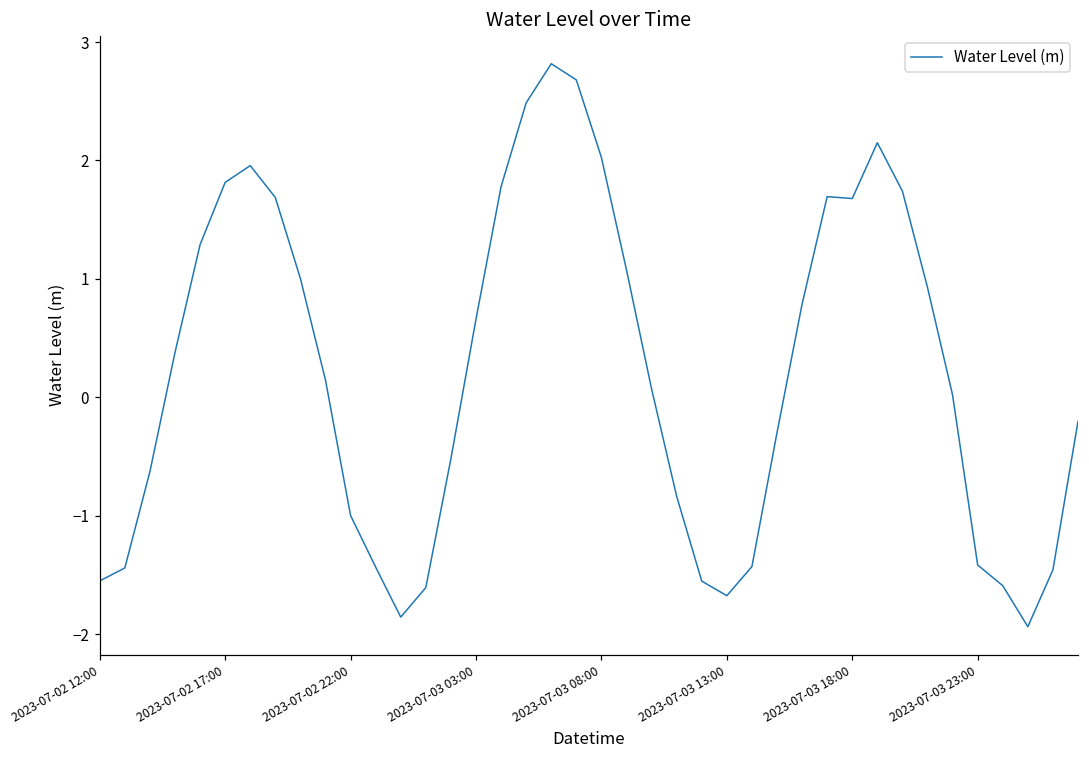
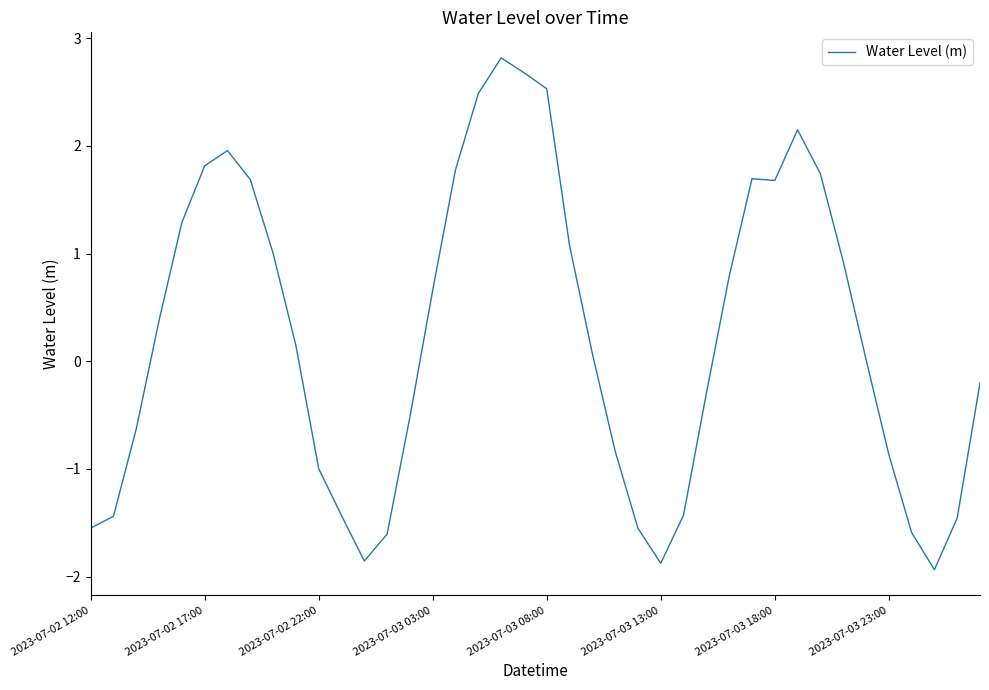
  {
    "2023-07-02 12:00": -1.55,
    "2023-07-02 17:00": 1.81,
    "2023-07-02 22:00": -1.00,
    "2023-07-03 03:00": 0.66,
-   "2023-07-03 08:00": 2.03,
-   "2023-07-03 13:00": -1.67,
+   "2023-07-03 08:00": 2.53,
+   "2023-07-03 13:00": -1.88,
    "2023-07-03 18:00": 1.68,
-   "2023-07-03 23:00": -1.42
+   "2023-07-03 23:00": -0.87
  }
